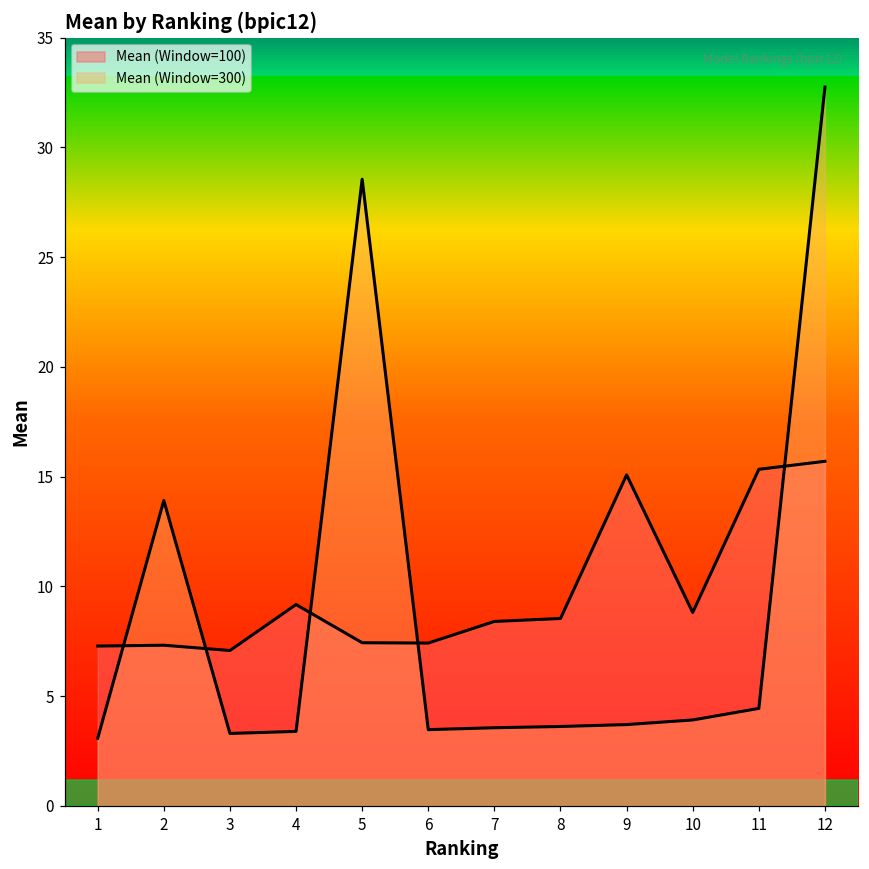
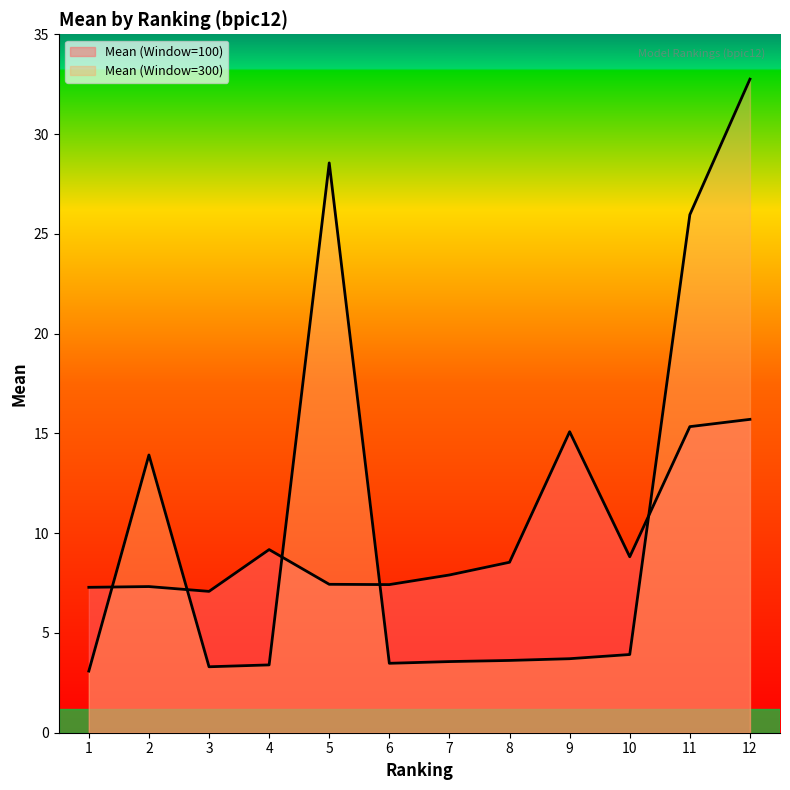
  {
    "Mean (Window=100)": {
      "1": 7.3,
      "2": 7.3,
      "3": 7.1,
      "4": 9.2,
      "5": 7.4,
      "6": 7.4,
-     "7": 8.4,
+     "7": 7.9,
      "8": 8.5,
      "9": 15.1,
      "10": 8.8,
      "11": 15.3,
      "12": 15.7
    },
    "Mean (Window=300)": {
      "1": 3.1,
      "2": 13.9,
      "3": 3.3,
      "4": 3.4,
      "5": 28.6,
      "6": 3.5,
      "7": 3.6,
      "8": 3.6,
      "9": 3.7,
      "10": 3.9,
-     "11": 4.4,
+     "11": 26.0,
      "12": 32.8
    }
  }
